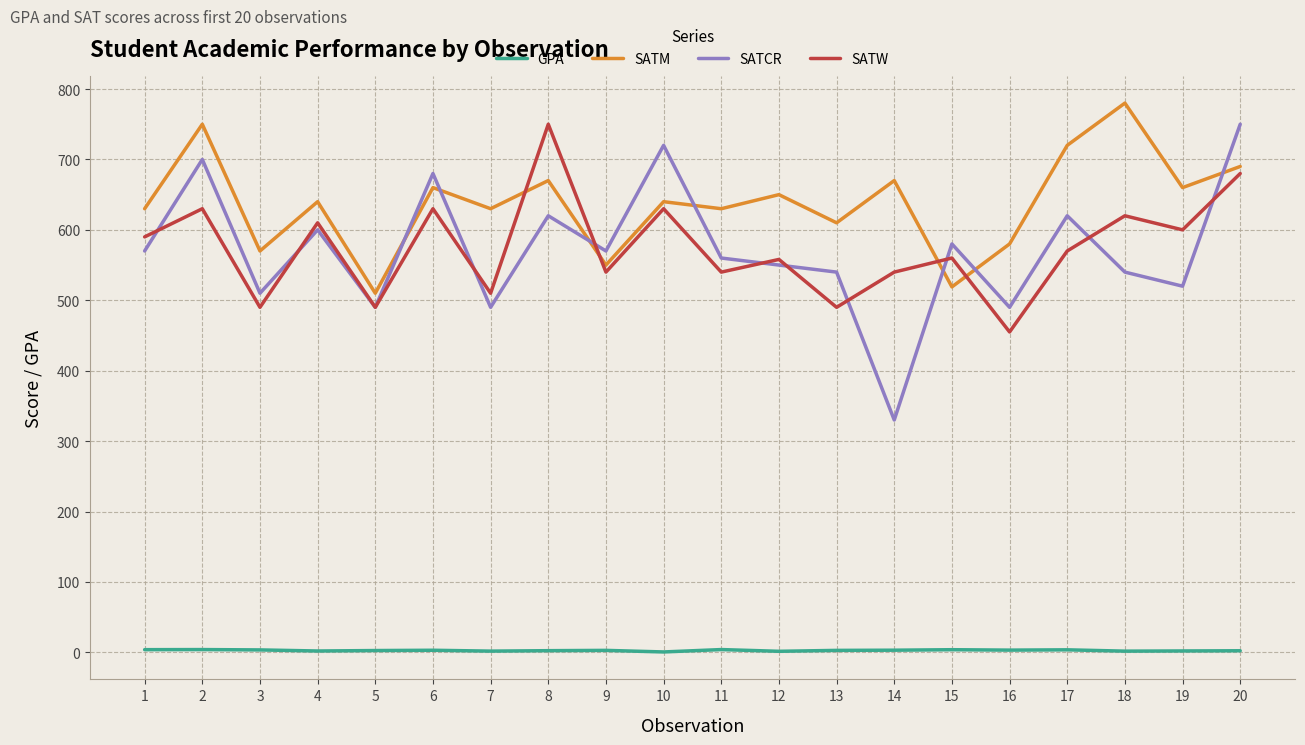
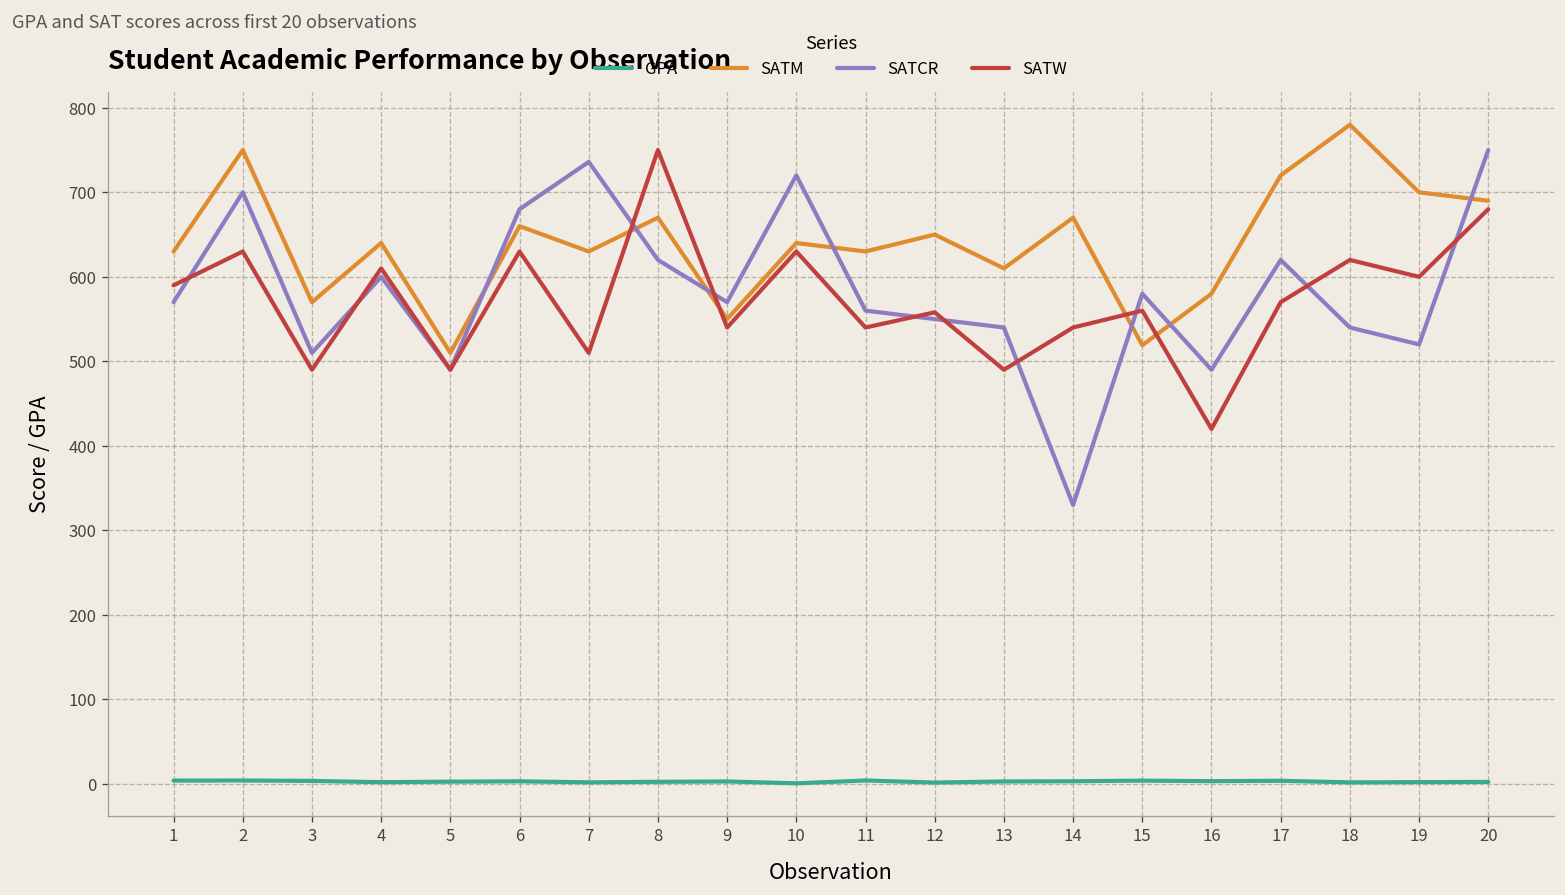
  {
    "GPA": {
      "1": 0,
      "2": 0,
      "3": 0,
      "4": 0,
      "5": 0,
      "6": 0,
      "7": 0,
      "8": 0,
      "9": 0,
      "10": 0,
      "11": 0,
      "12": 0,
      "13": 0,
      "14": 0,
      "15": 0,
      "16": 0,
      "17": 0,
      "18": 0,
      "19": 0,
      "20": 0
    },
    "SATM": {
      "1": 630,
      "2": 750,
      "3": 570,
      "4": 640,
      "5": 510,
      "6": 660,
      "7": 630,
      "8": 670,
      "9": 550,
      "10": 640,
      "11": 630,
      "12": 650,
      "13": 610,
      "14": 670,
      "15": 520,
      "16": 580,
      "17": 720,
      "18": 780,
-     "19": 660,
+     "19": 700,
      "20": 690
    },
    "SATCR": {
      "1": 570,
      "2": 700,
      "3": 510,
      "4": 600,
      "6": 680,
-     "7": 490,
+     "7": 740,
      "8": 620,
      "9": 570,
      "10": 720,
      "11": 560,
      "12": 550,
      "13": 540,
      "14": 330,
      "15": 580,
      "16": 490,
      "17": 620,
      "18": 540,
      "19": 520,
      "20": 750
    },
    "SATW": {
      "1": 590,
      "2": 630,
      "3": 490,
      "4": 610,
      "6": 630,
      "7": 510,
      "8": 750,
      "9": 540,
      "10": 630,
      "11": 540,
      "12": 560,
      "13": 490,
      "14": 540,
      "15": 560,
-     "16": 460,
+     "16": 420,
      "17": 570,
      "18": 620,
      "19": 600,
      "20": 680
    }
  }
